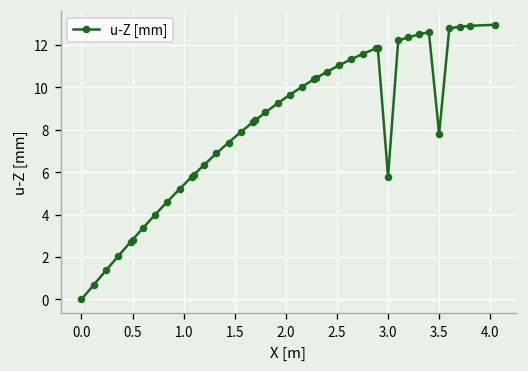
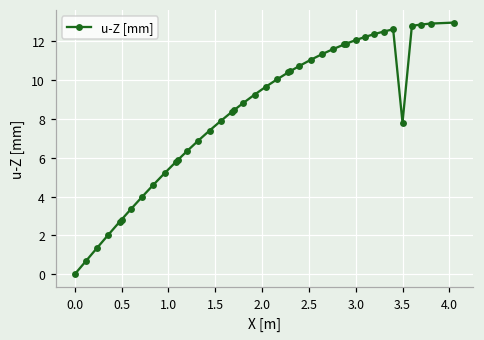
  {
    "0.0": 0.0,
    "0.5": 2.8,
-   "3.0": 5.8,
+   "3.0": 12.0,
    "3.5": 7.8
  }
